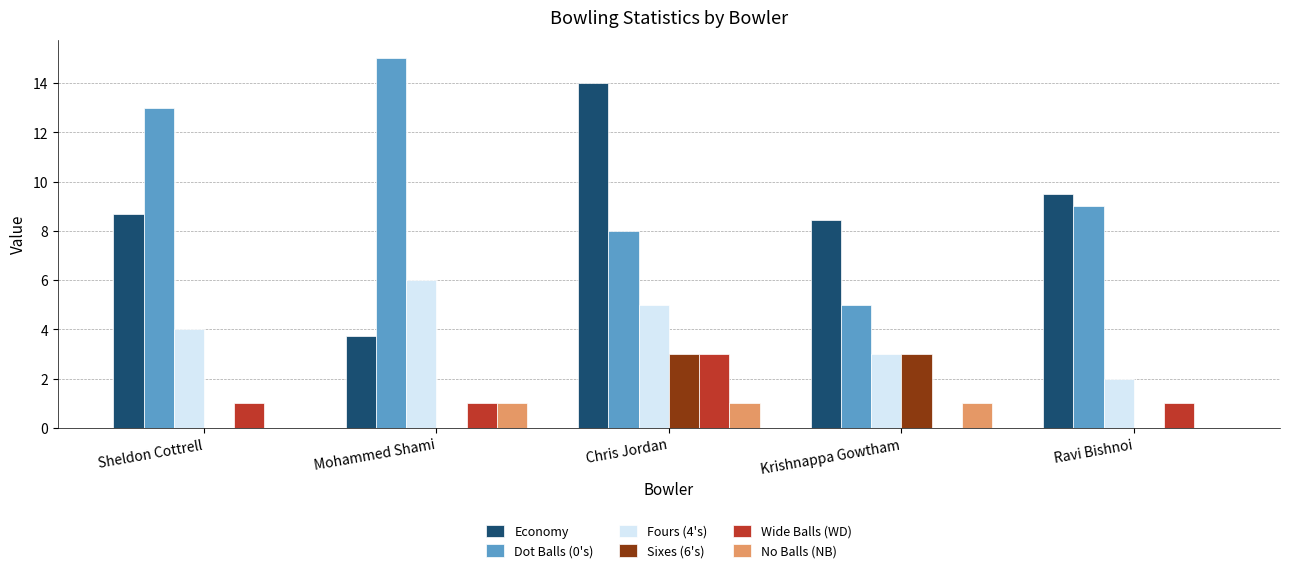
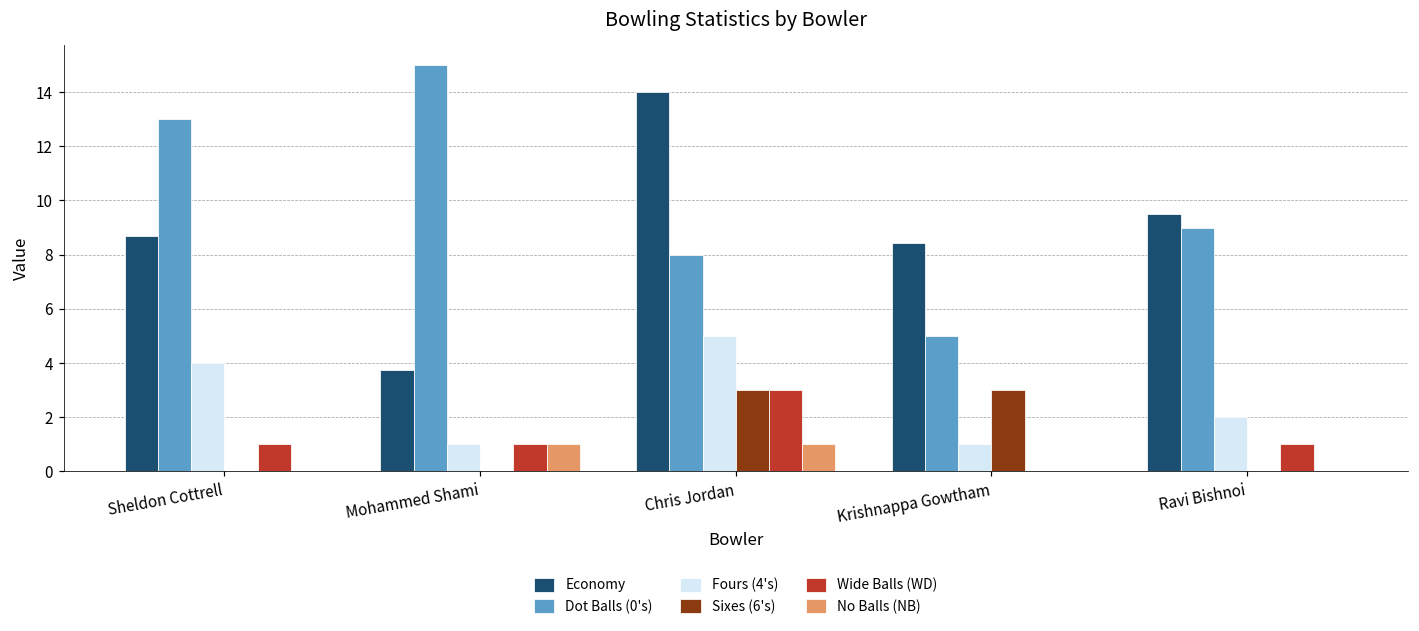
  {
    "Economy": {
      "Sheldon Cottrell": 8.7,
      "Mohammed Shami": 3.8,
      "Chris Jordan": 14,
      "Krishnappa Gowtham": 8.4,
      "Ravi Bishnoi": 9.5
    },
    "Dot Balls (0's)": {
      "Sheldon Cottrell": 13,
      "Mohammed Shami": 15,
      "Chris Jordan": 8,
      "Krishnappa Gowtham": 5,
      "Ravi Bishnoi": 9
    },
    "Fours (4's)": {
      "Sheldon Cottrell": 4,
-     "Mohammed Shami": 6,
+     "Mohammed Shami": 1,
      "Chris Jordan": 5,
-     "Krishnappa Gowtham": 3,
+     "Krishnappa Gowtham": 1,
      "Ravi Bishnoi": 2
    },
    "No Balls (NB)": {
      "Sheldon Cottrell": 0,
      "Mohammed Shami": 1,
      "Chris Jordan": 1,
-     "Krishnappa Gowtham": 1,
+     "Krishnappa Gowtham": 0,
      "Ravi Bishnoi": 0
    }
  }
